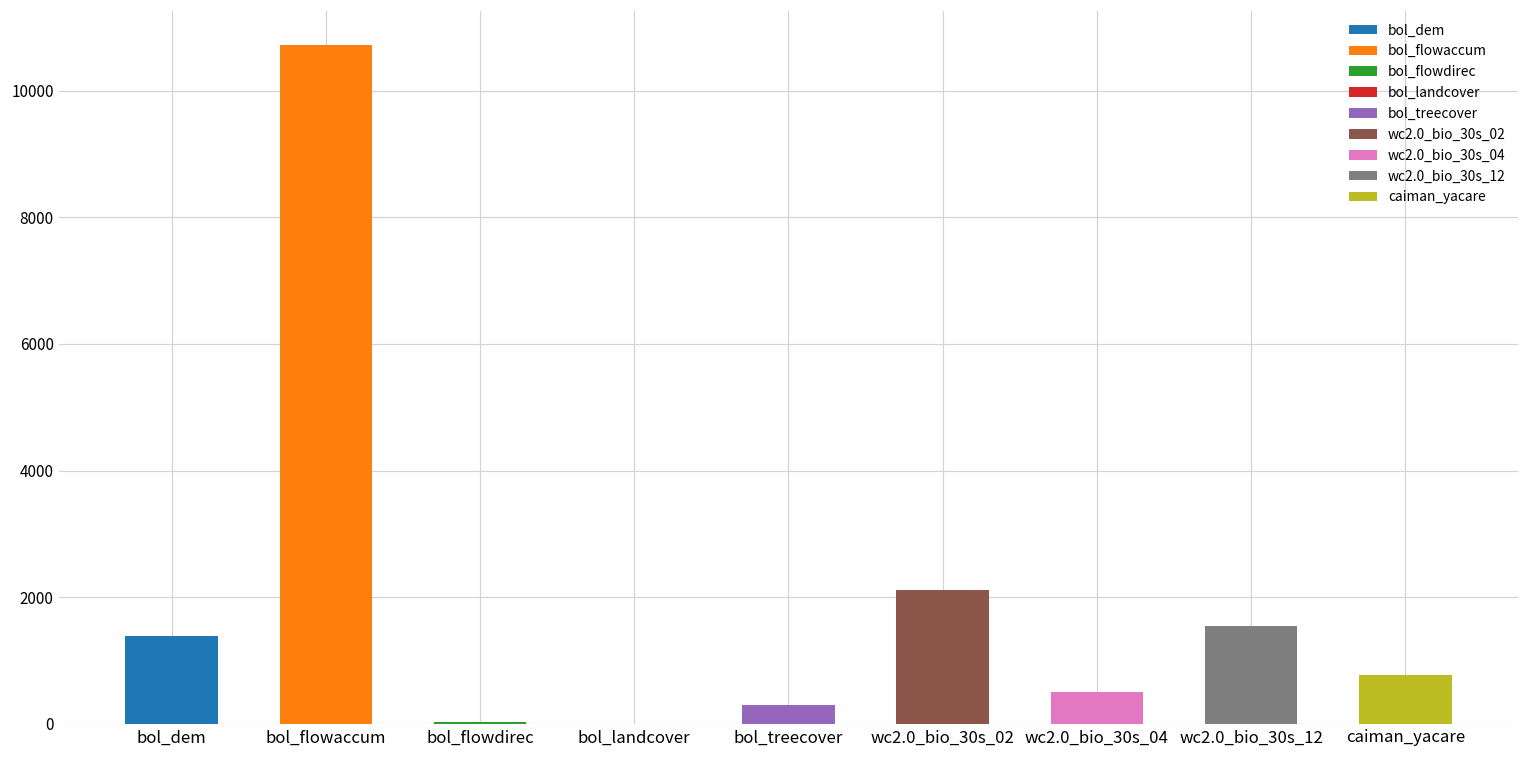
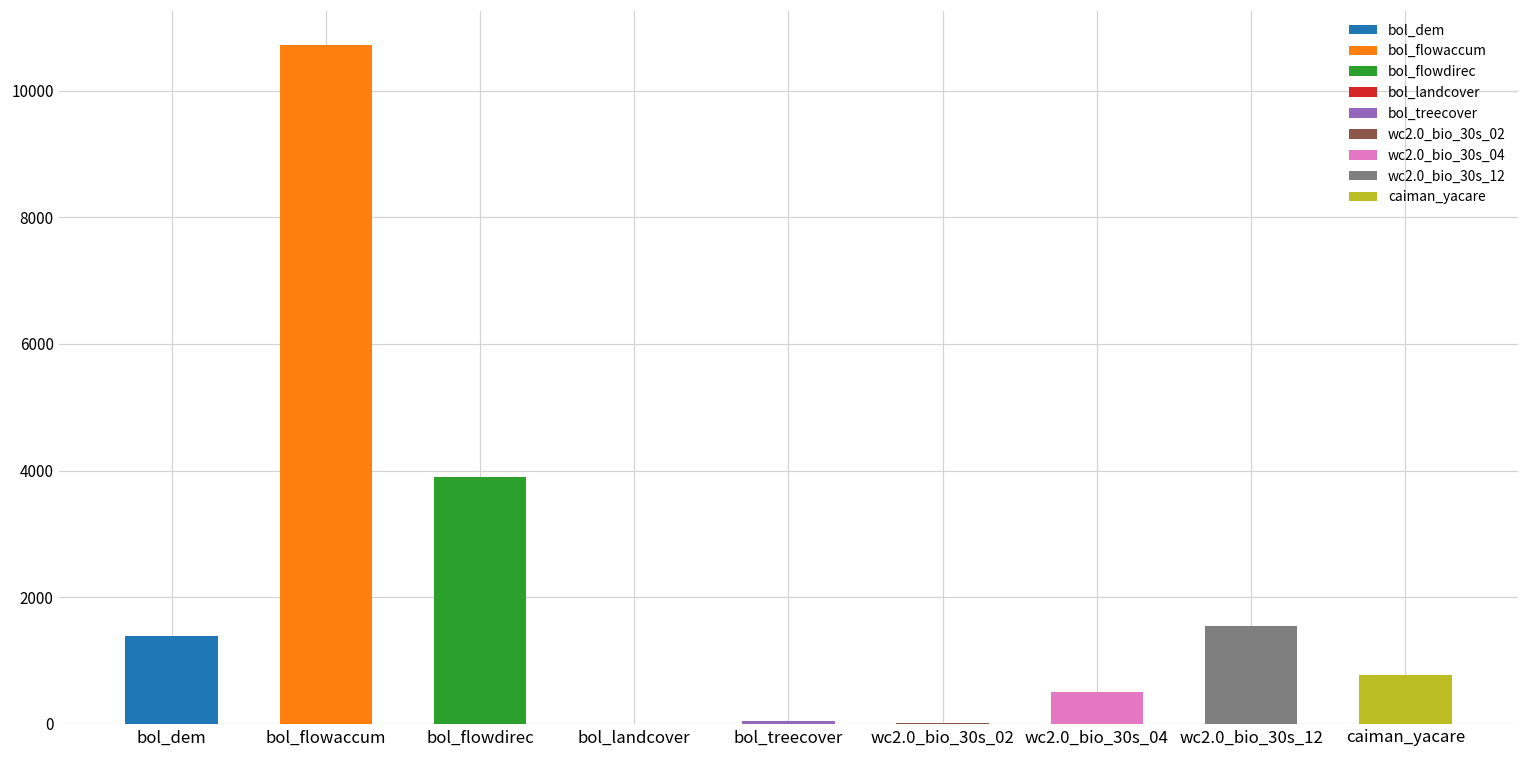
  {
    "bol_dem": 1400,
    "bol_flowaccum": 10700,
-   "bol_flowdirec": 0,
-   "bol_treecover": 300,
-   "wc2.0_bio_30s_02": 2100,
+   "bol_flowdirec": 3900,
+   "bol_treecover": 0,
+   "wc2.0_bio_30s_02": 0,
    "wc2.0_bio_30s_04": 500,
    "wc2.0_bio_30s_12": 1600,
    "caiman_yacare": 800
  }
